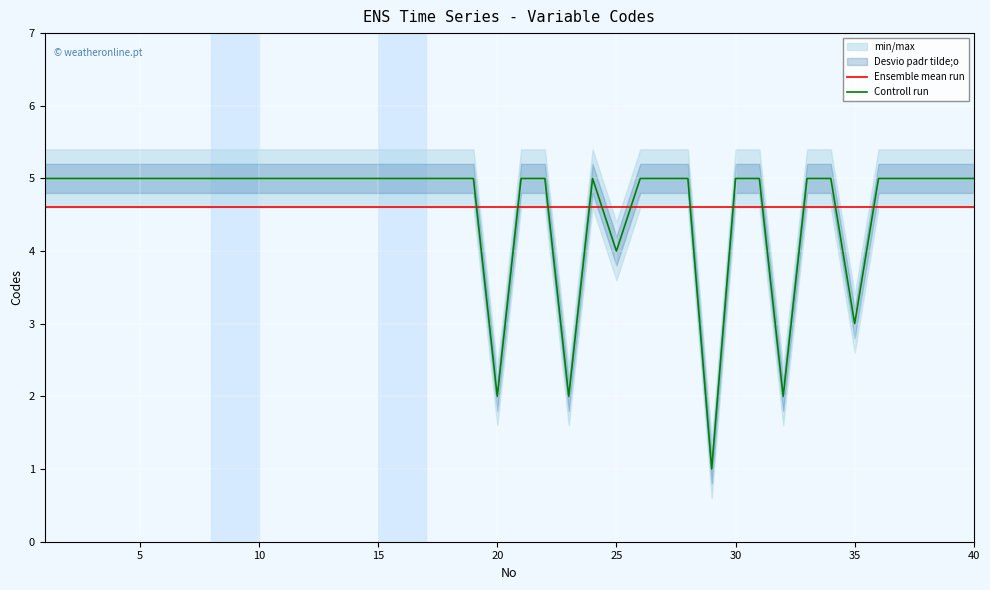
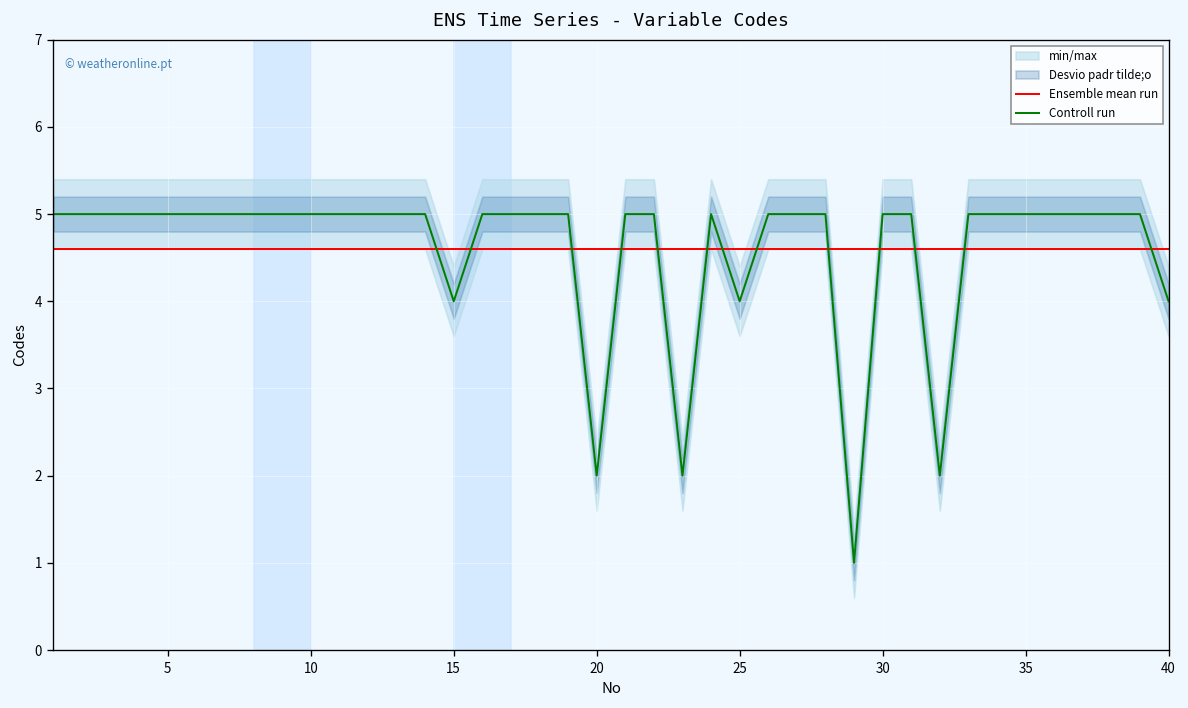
  {
    "Ensemble mean run": {
      "5": 4.6,
      "10": 4.6,
      "15": 4.6,
      "20": 4.6,
      "25": 4.6,
      "30": 4.6,
      "35": 4.6,
      "40": 4.6
    },
    "Controll run": {
      "5": 5,
      "10": 5,
-     "15": 5,
+     "15": 4,
      "20": 2,
      "25": 4,
      "30": 5,
-     "35": 3,
-     "40": 5
+     "35": 5,
+     "40": 4
    }
  }
